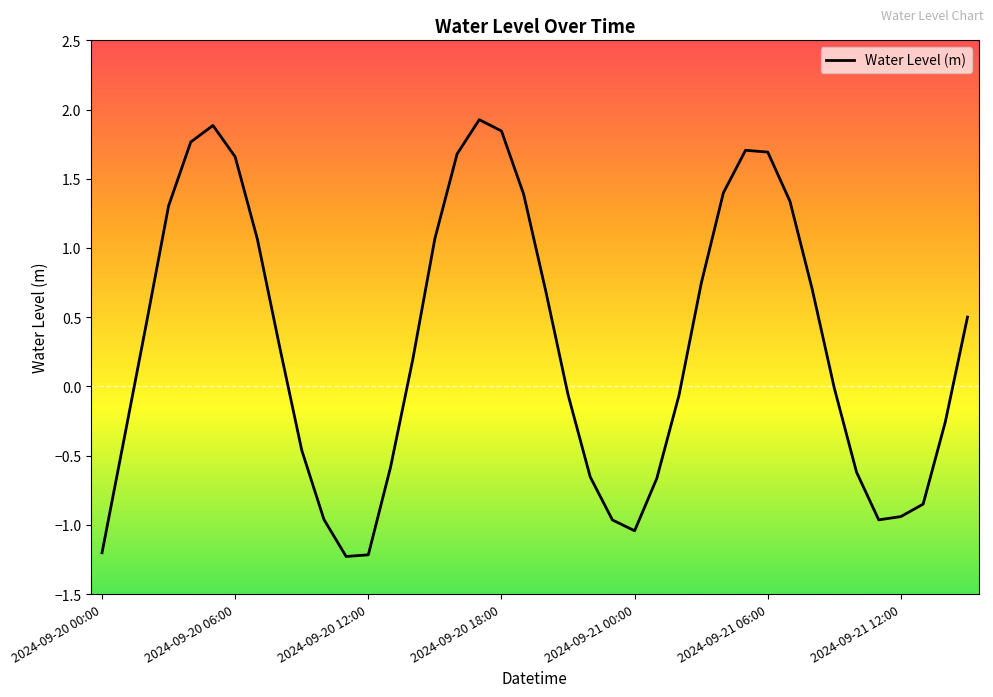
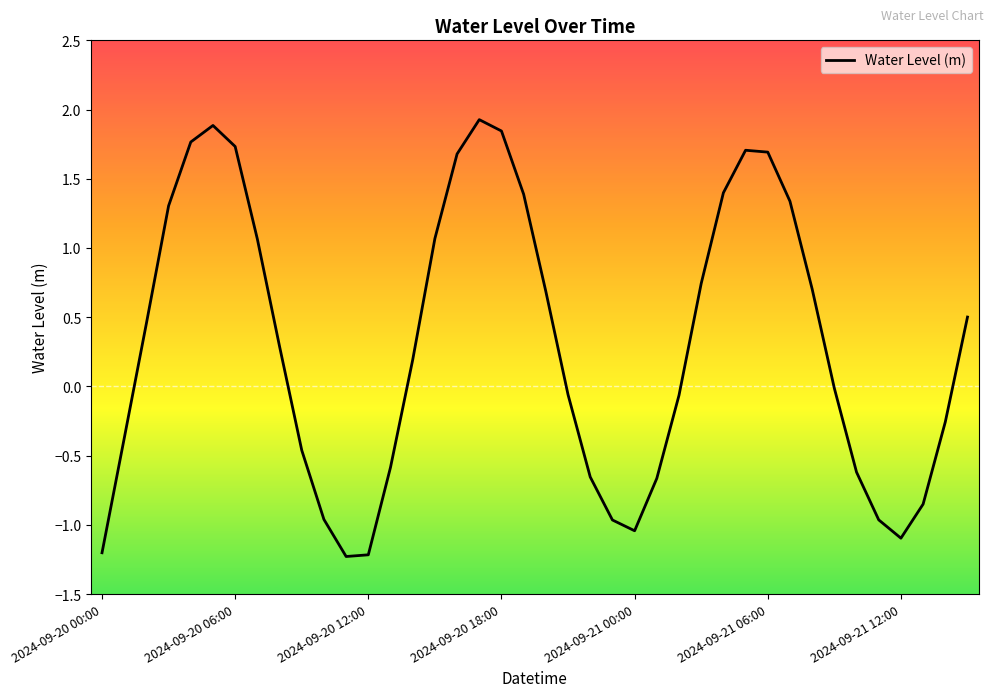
  {
    "2024-09-20 00:00": -1.20,
-   "2024-09-20 06:00": 1.66,
+   "2024-09-20 06:00": 1.73,
    "2024-09-20 12:00": -1.22,
    "2024-09-20 18:00": 1.85,
    "2024-09-21 00:00": -1.04,
    "2024-09-21 06:00": 1.69,
-   "2024-09-21 12:00": -0.94
+   "2024-09-21 12:00": -1.10
  }
